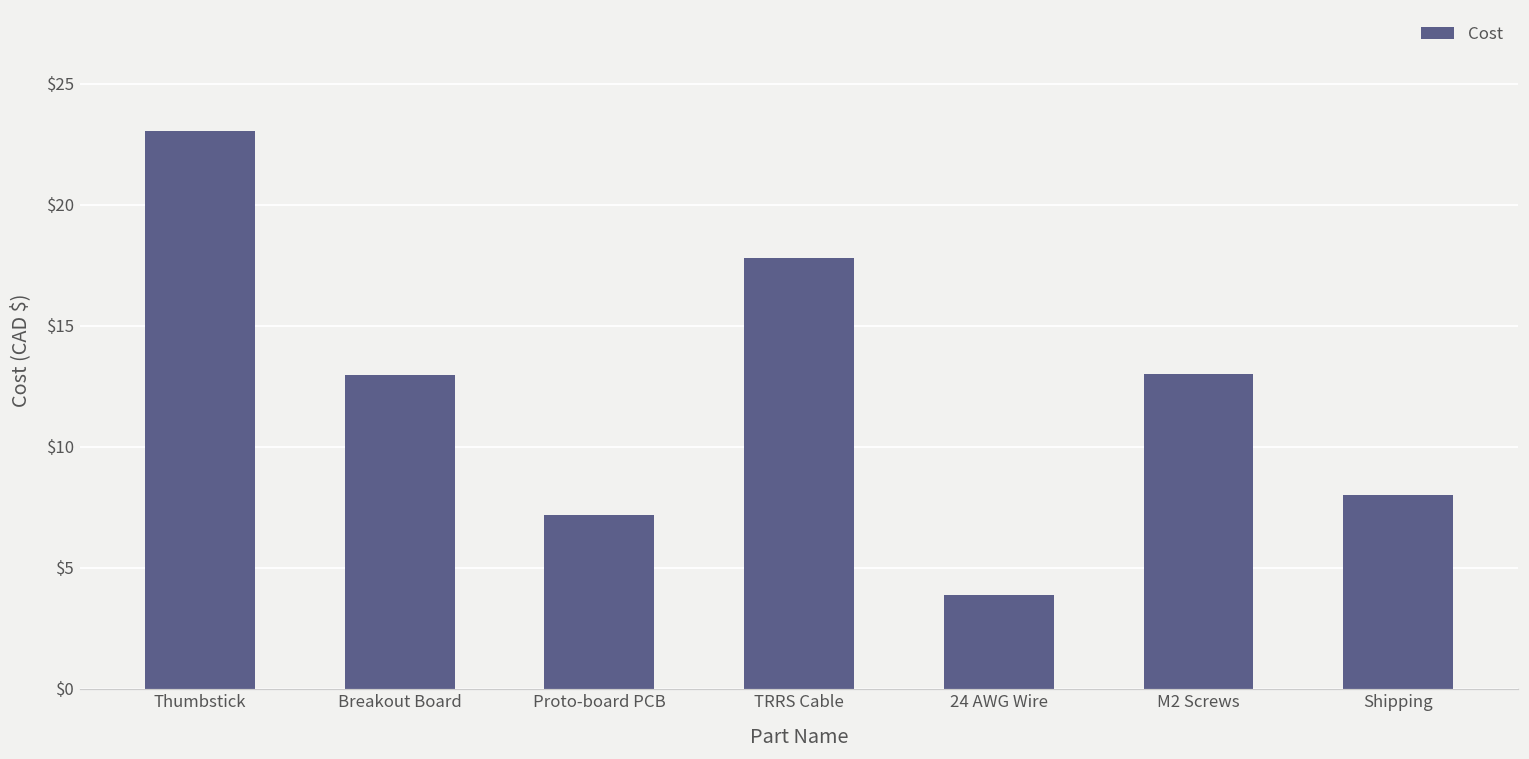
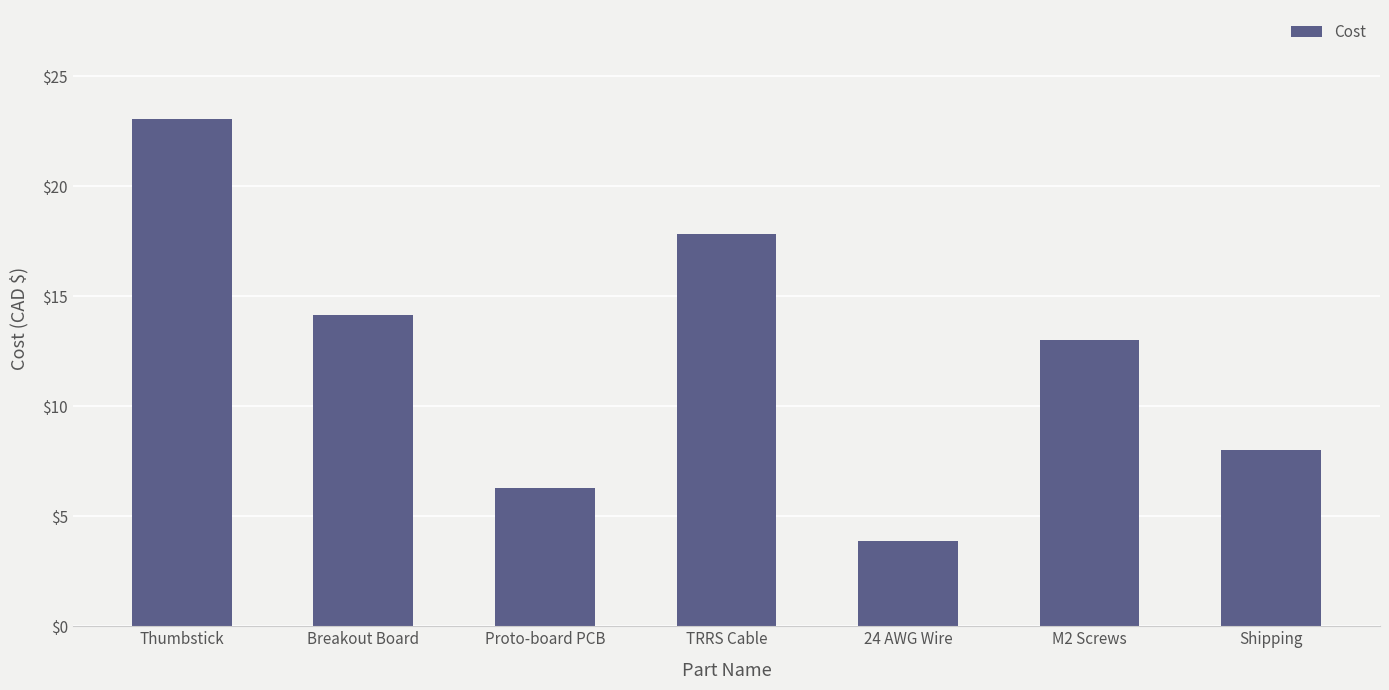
  {
    "Thumbstick": "$23.0",
-   "Breakout Board": "$13.0",
-   "Proto-board PCB": "$7.2",
+   "Breakout Board": "$14.1",
+   "Proto-board PCB": "$6.3",
    "TRRS Cable": "$17.8",
    "24 AWG Wire": "$3.9",
    "M2 Screws": "$13.0",
    "Shipping": "$8.0"
  }
